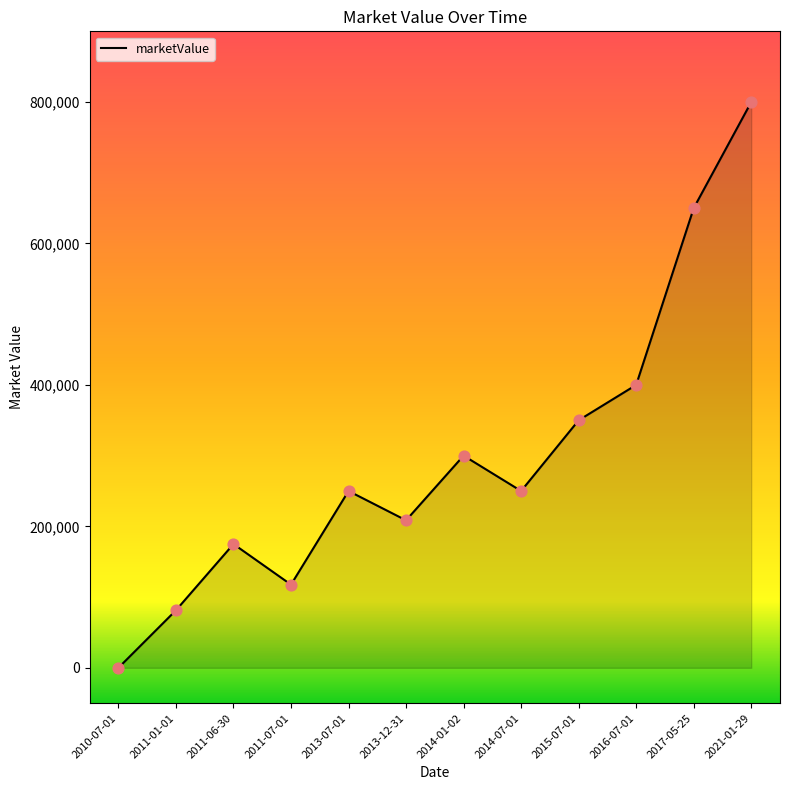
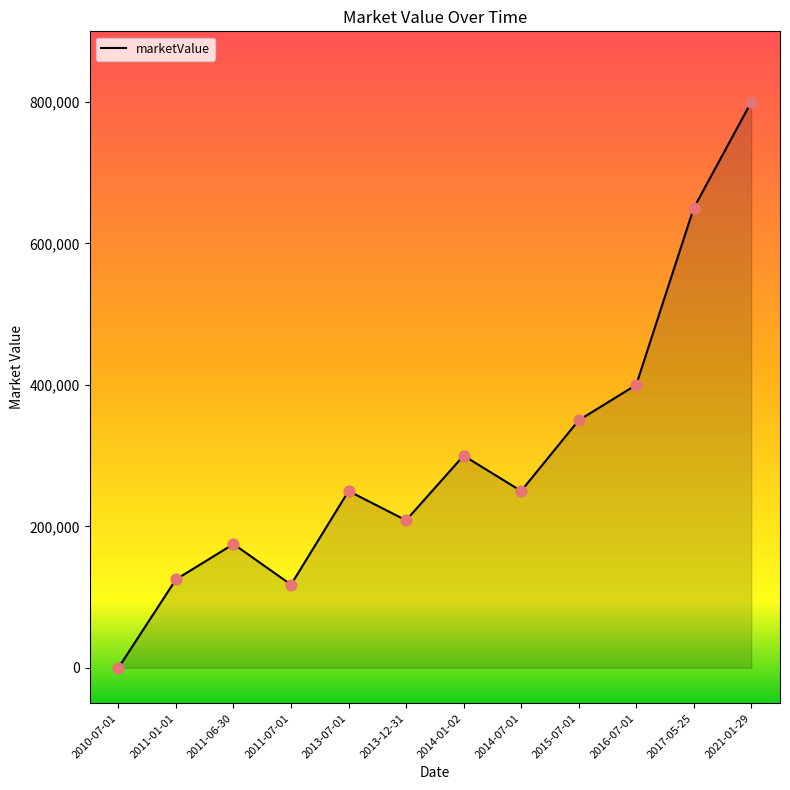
  {
    "2010-07-01": "0",
-   "2011-01-01": "80,000",
+   "2011-01-01": "130,000",
    "2011-06-30": "180,000",
    "2011-07-01": "120,000",
    "2013-07-01": "250,000",
    "2013-12-31": "210,000",
    "2014-01-02": "300,000",
    "2014-07-01": "250,000",
    "2015-07-01": "350,000",
    "2016-07-01": "400,000",
    "2017-05-25": "650,000",
    "2021-01-29": "800,000"
  }
